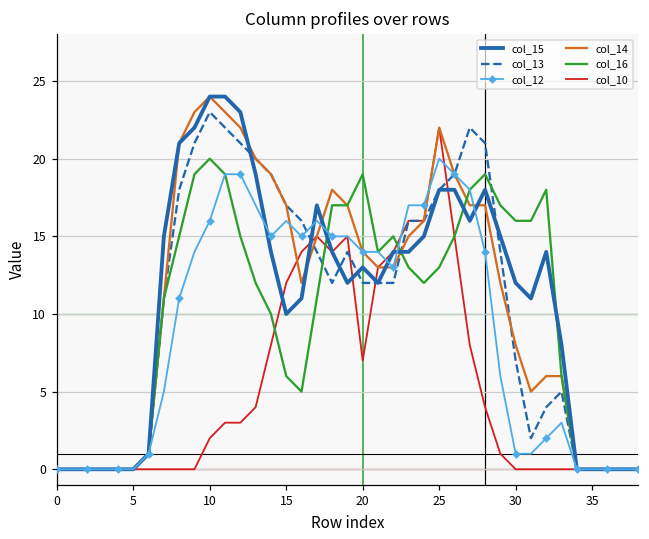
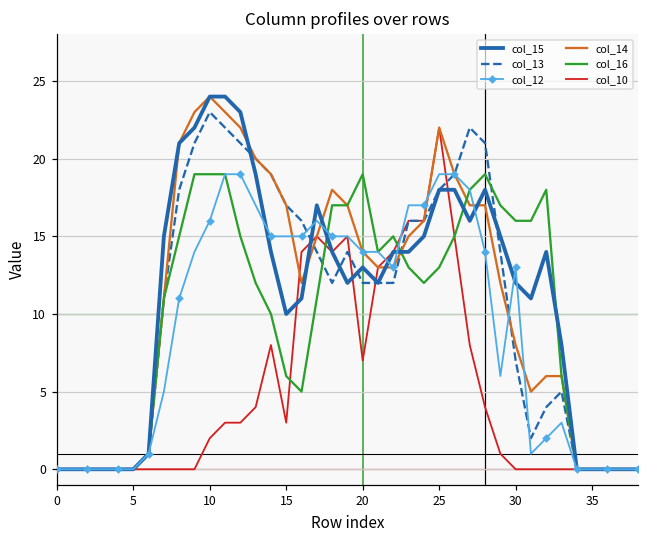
  {
    "col_12": {
      "10": 16,
-     "15": 16,
-     "25": 20,
-     "30": 1
+     "15": 15,
+     "25": 19,
+     "30": 13
    },
    "col_14": {
      "30": 8
    },
    "col_16": {
-     "10": 20,
+     "10": 19,
      "15": 6,
      "20": 19,
      "25": 13,
      "30": 16
    },
    "col_10": {
      "10": 2,
-     "15": 12,
+     "15": 3,
      "20": 7,
      "30": 0
    }
  }
